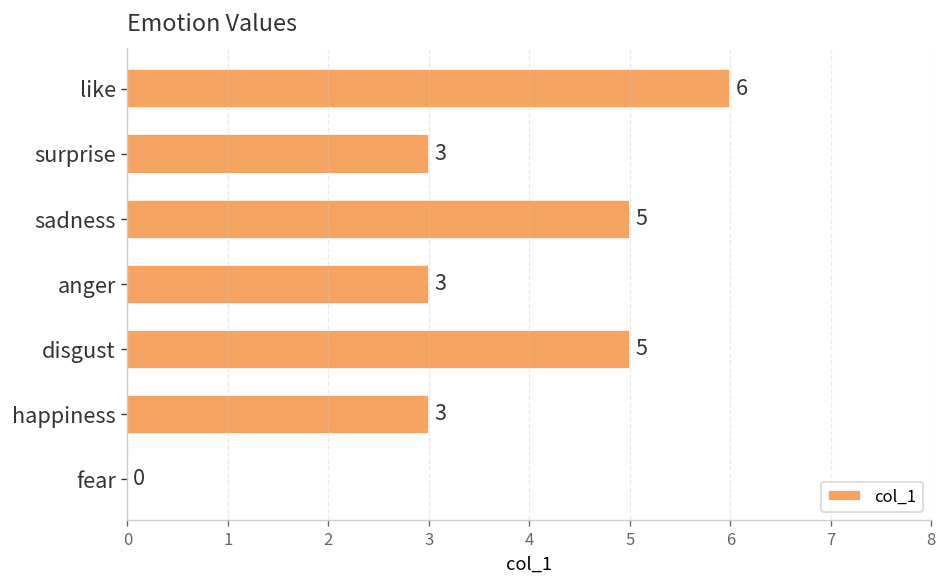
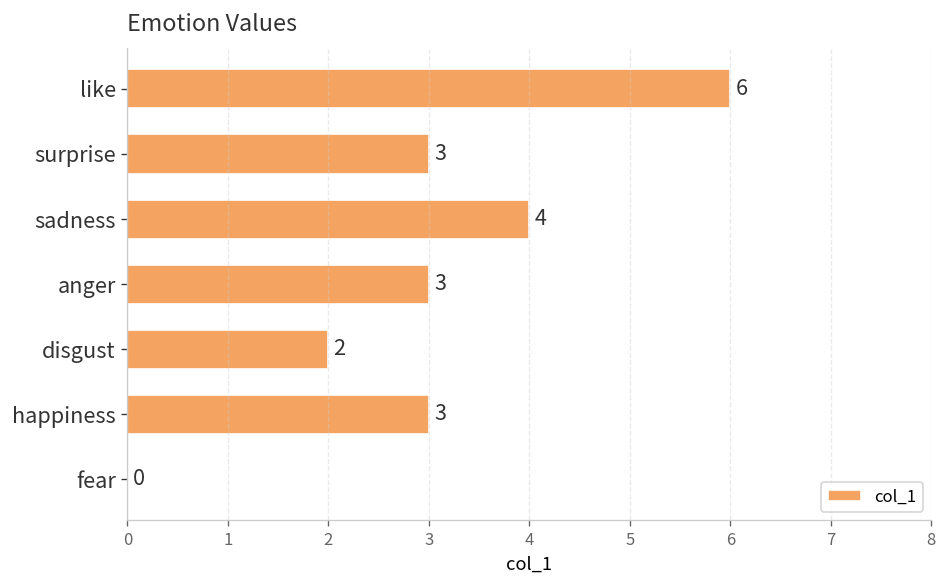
  {
    "like": 6,
    "surprise": 3,
-   "sadness": 5,
+   "sadness": 4,
    "anger": 3,
-   "disgust": 5,
+   "disgust": 2,
    "happiness": 3,
    "fear": 0
  }
